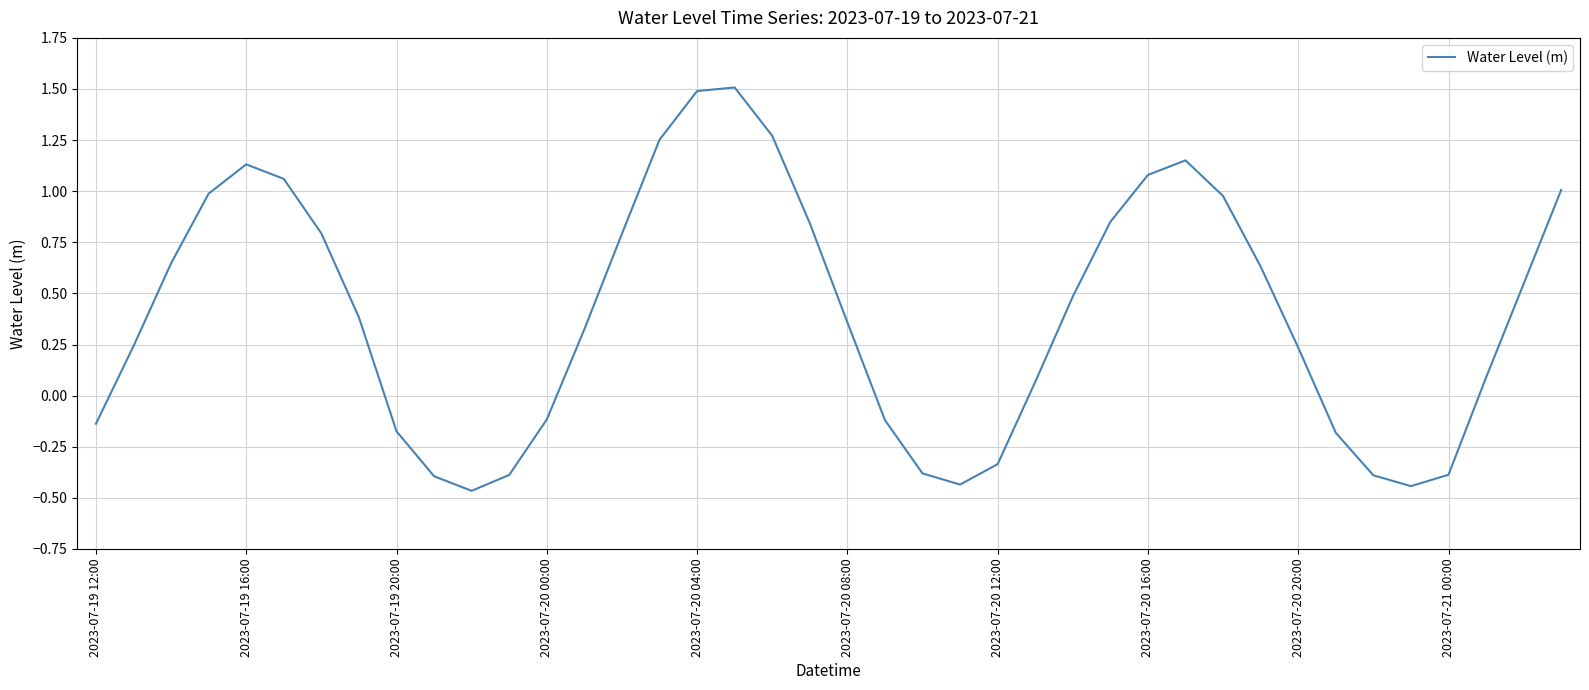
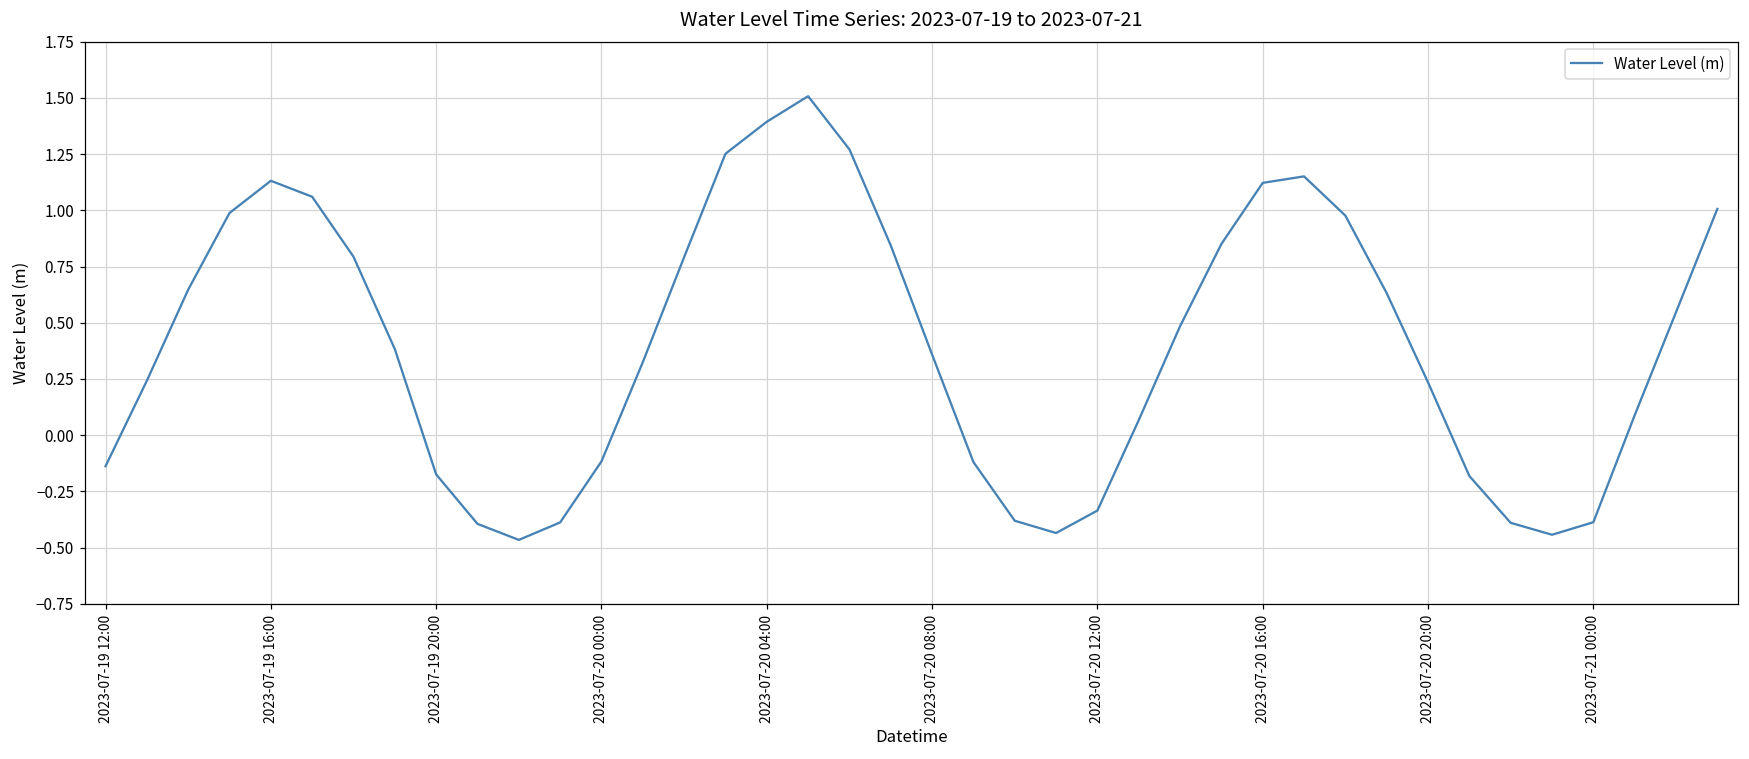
  {
    "2023-07-19 12:00": -0.14,
    "2023-07-19 16:00": 1.13,
    "2023-07-19 20:00": -0.17,
    "2023-07-20 00:00": -0.12,
-   "2023-07-20 04:00": 1.49,
+   "2023-07-20 04:00": 1.39,
    "2023-07-20 08:00": 0.36,
    "2023-07-20 12:00": -0.34,
-   "2023-07-20 16:00": 1.08,
+   "2023-07-20 16:00": 1.12,
    "2023-07-20 20:00": 0.24,
    "2023-07-21 00:00": -0.39
  }
